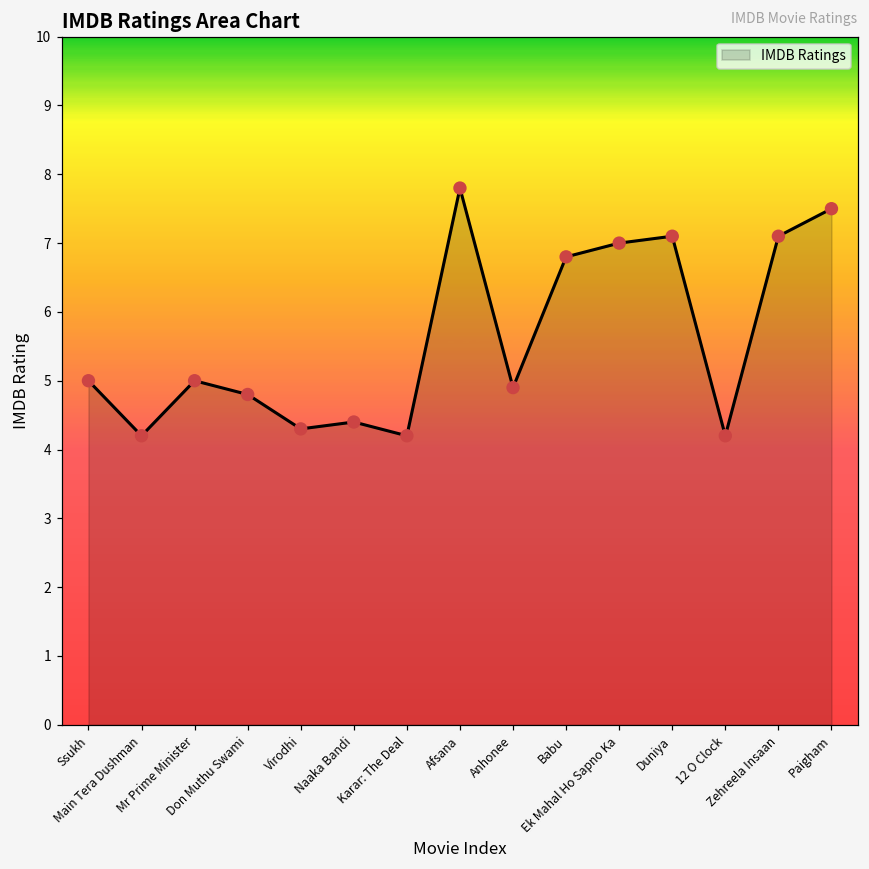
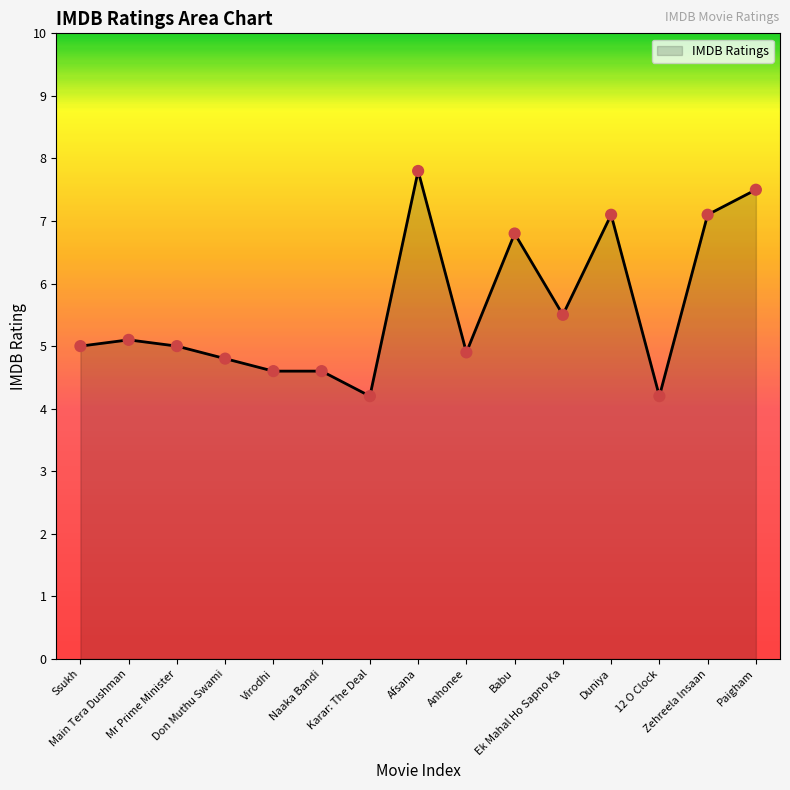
  {
    "Ssukh": 5.0,
-   "Main Tera Dushman": 4.2,
+   "Main Tera Dushman": 5.1,
    "Mr Prime Minister": 5.0,
    "Don Muthu Swami": 4.8,
-   "Virodhi": 4.3,
-   "Naaka Bandi": 4.4,
+   "Virodhi": 4.6,
+   "Naaka Bandi": 4.6,
    "Karar: The Deal": 4.2,
    "Afsana": 7.8,
    "Anhonee": 4.9,
    "Babu": 6.8,
-   "Ek Mahal Ho Sapno Ka": 7.0,
+   "Ek Mahal Ho Sapno Ka": 5.5,
    "Duniya": 7.1,
    "12 O Clock": 4.2,
    "Zehreela Insaan": 7.1,
    "Paigham": 7.5
  }
